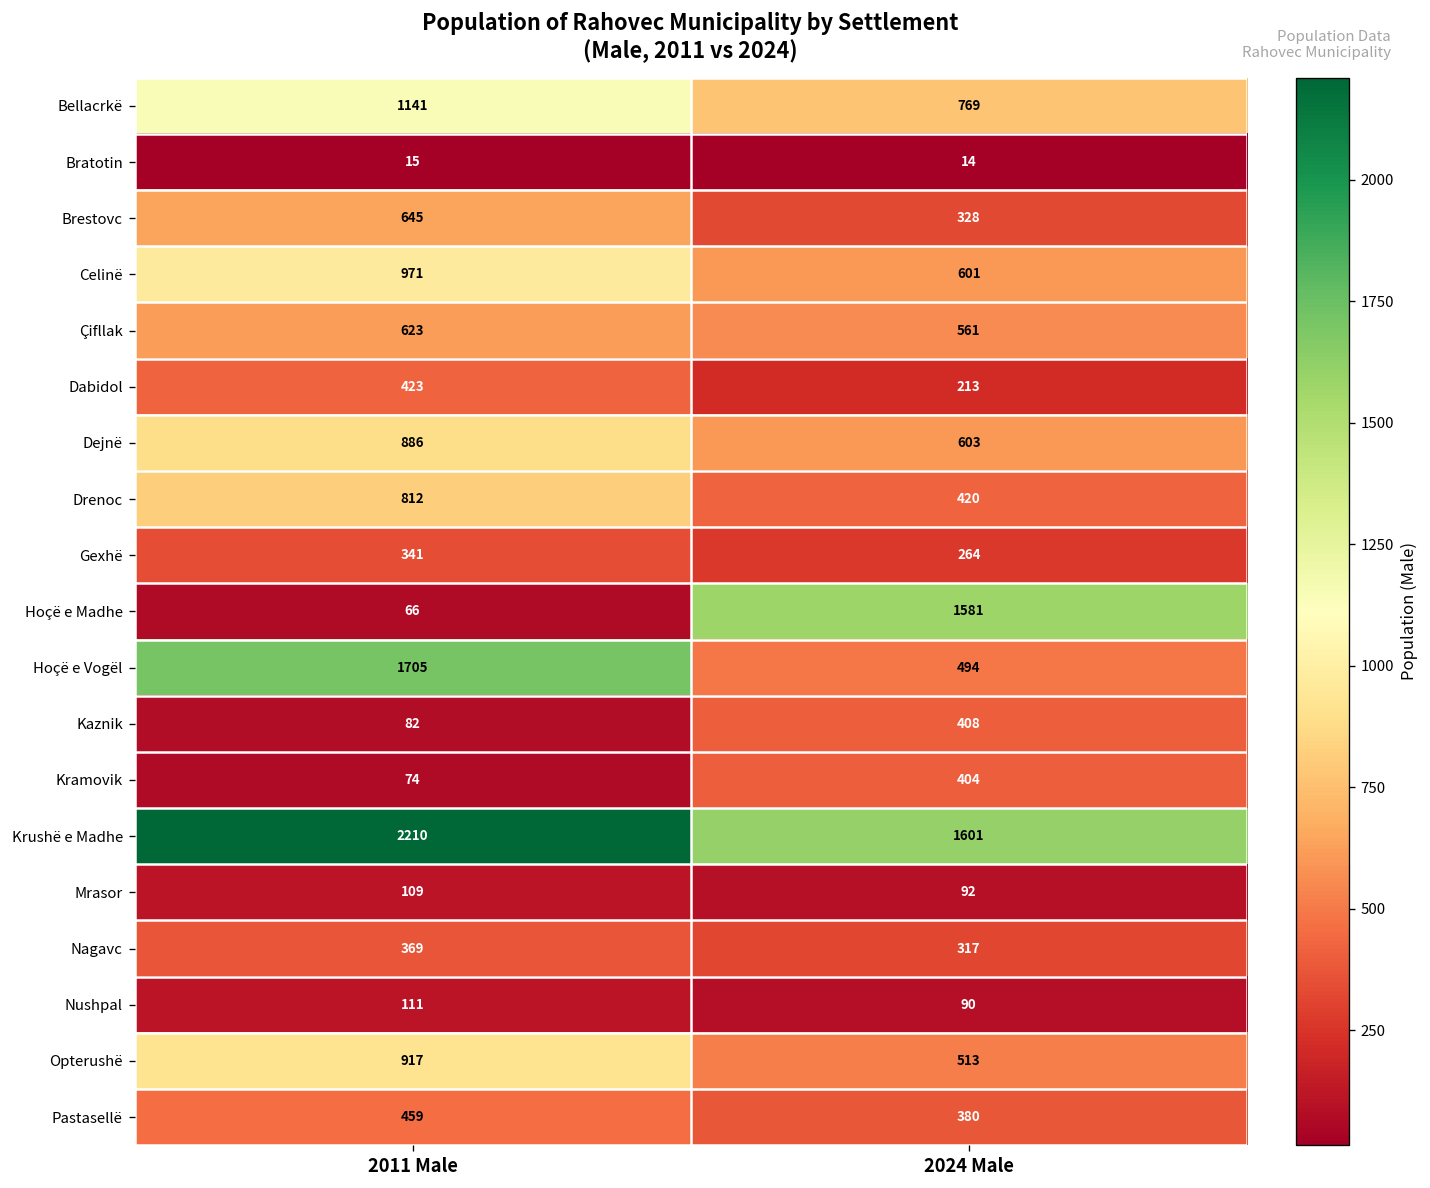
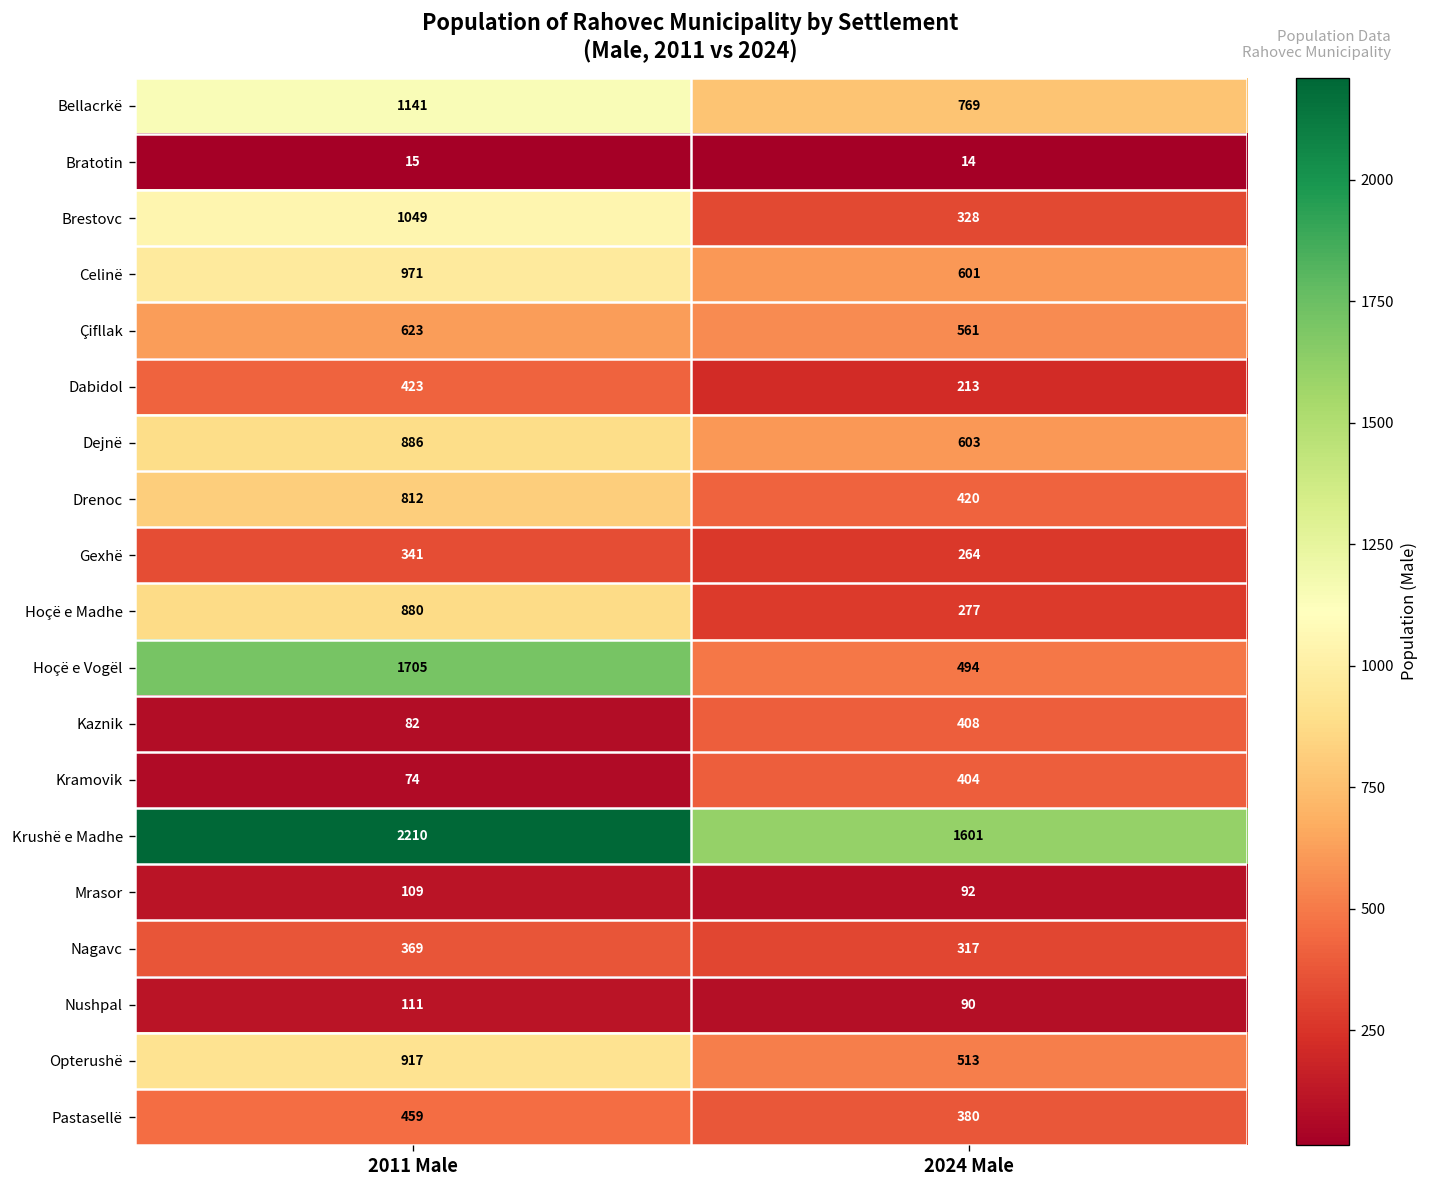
  {
    "Bellacrkë": {
      "2011 Male": 1141,
      "2024 Male": 769
    },
    "Bratotin": {
      "2011 Male": 15,
      "2024 Male": 14
    },
    "Brestovc": {
-     "2011 Male": 645,
+     "2011 Male": 1049,
      "2024 Male": 328
    },
    "Celinë": {
      "2011 Male": 971,
      "2024 Male": 601
    },
    "Çifllak": {
      "2011 Male": 623,
      "2024 Male": 561
    },
    "Dabidol": {
      "2011 Male": 423,
      "2024 Male": 213
    },
    "Dejnë": {
      "2011 Male": 886,
      "2024 Male": 603
    },
    "Drenoc": {
      "2011 Male": 812,
      "2024 Male": 420
    },
    "Gexhë": {
      "2011 Male": 341,
      "2024 Male": 264
    },
    "Hoçë e Madhe": {
-     "2011 Male": 66,
-     "2024 Male": 1581
+     "2011 Male": 880,
+     "2024 Male": 277
    },
    "Hoçë e Vogël": {
      "2011 Male": 1705,
      "2024 Male": 494
    },
    "Kaznik": {
      "2011 Male": 82,
      "2024 Male": 408
    },
    "Kramovik": {
      "2011 Male": 74,
      "2024 Male": 404
    },
    "Krushë e Madhe": {
      "2011 Male": 2210,
      "2024 Male": 1601
    },
    "Mrasor": {
      "2011 Male": 109,
      "2024 Male": 92
    },
    "Nagavc": {
      "2011 Male": 369,
      "2024 Male": 317
    },
    "Nushpal": {
      "2011 Male": 111,
      "2024 Male": 90
    },
    "Opterushë": {
      "2011 Male": 917,
      "2024 Male": 513
    },
    "Pastasellë": {
      "2011 Male": 459,
      "2024 Male": 380
    }
  }
